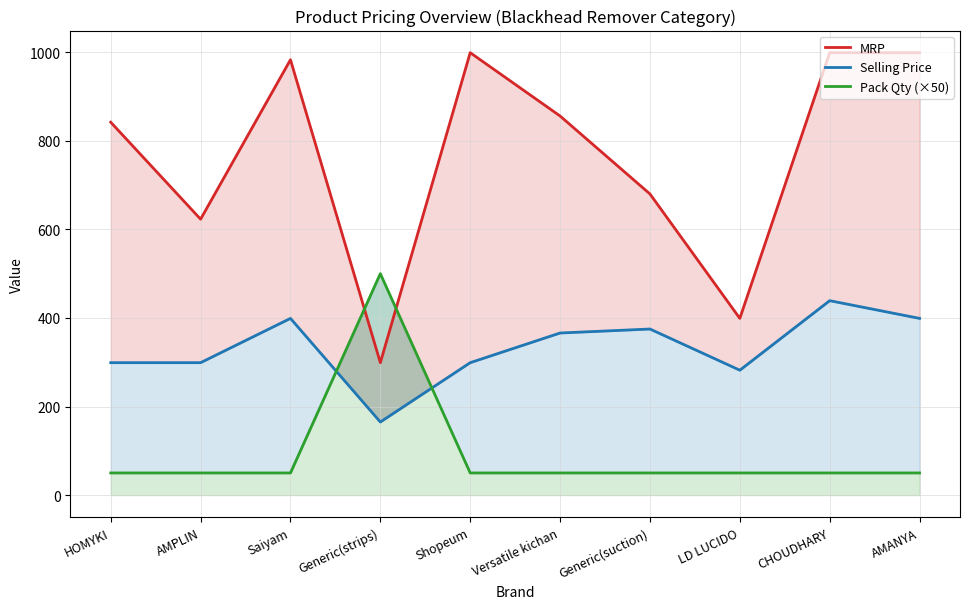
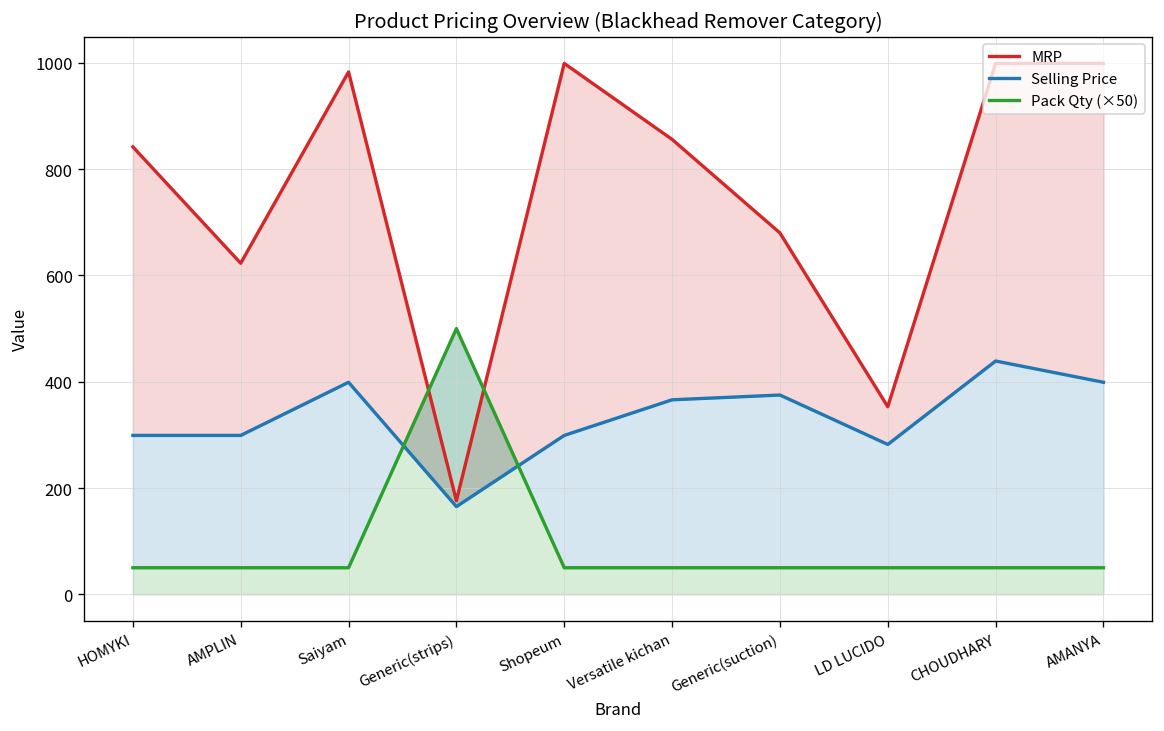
  {
    "MRP": {
      "HOMYKI": 840,
      "AMPLIN": 620,
      "Saiyam": 980,
-     "Generic(strips)": 300,
+     "Generic(strips)": 180,
      "Shopeum": 1000,
      "Versatile kichan": 860,
      "Generic(suction)": 680,
-     "LD LUCIDO": 400
+     "LD LUCIDO": 350
    },
    "Pack Qty (×50)": {
      "HOMYKI": 50,
      "AMPLIN": 50,
      "Saiyam": 50,
      "Shopeum": 50,
      "Versatile kichan": 50,
      "Generic(suction)": 50,
      "LD LUCIDO": 50,
      "CHOUDHARY": 50,
      "AMANYA": 50
    }
  }
